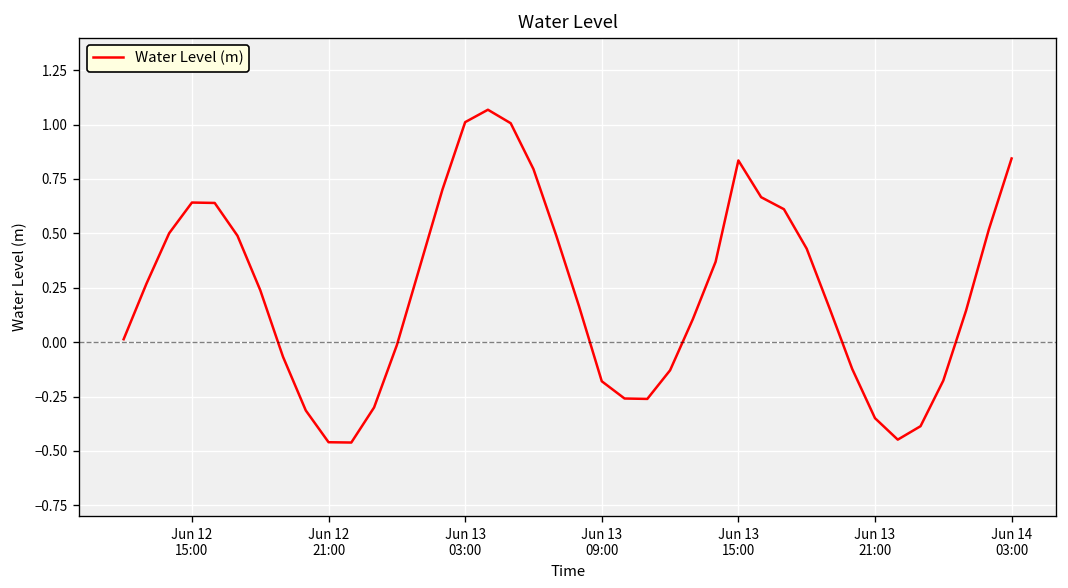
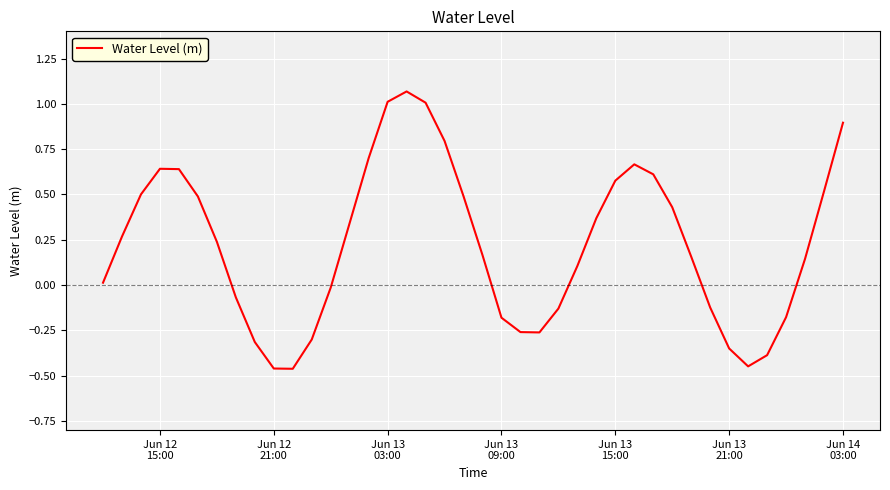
  {
    "Jun 12 15:00": 0.64,
    "Jun 12 21:00": -0.46,
    "Jun 13 03:00": 1.01,
    "Jun 13 09:00": -0.18,
-   "Jun 13 15:00": 0.84,
+   "Jun 13 15:00": 0.58,
    "Jun 13 21:00": -0.35,
-   "Jun 14 03:00": 0.84
+   "Jun 14 03:00": 0.90
  }
